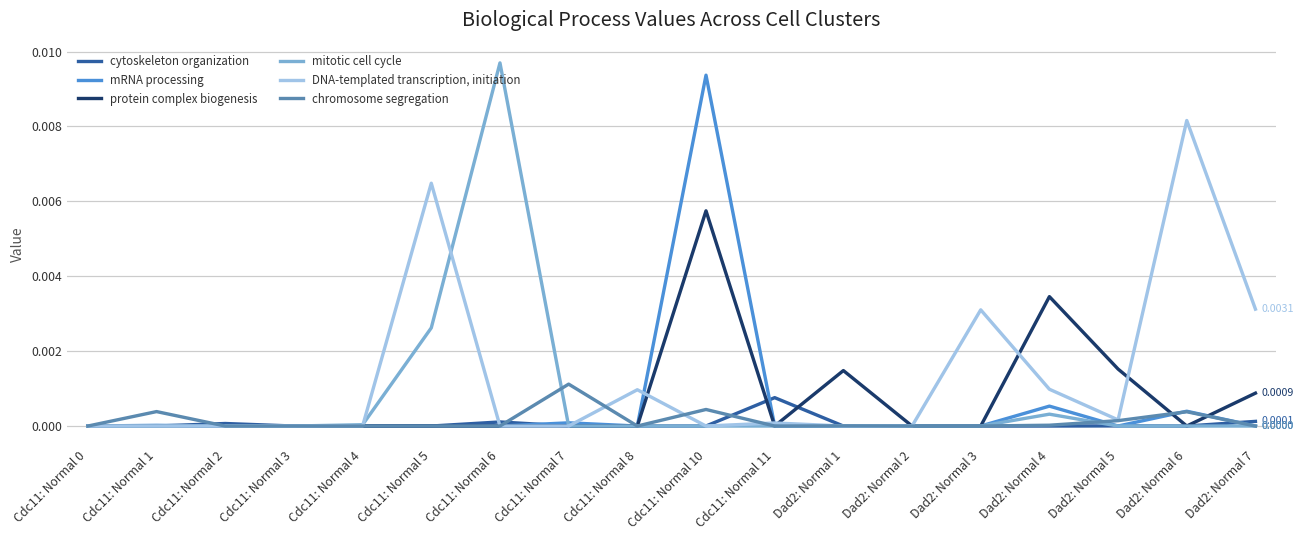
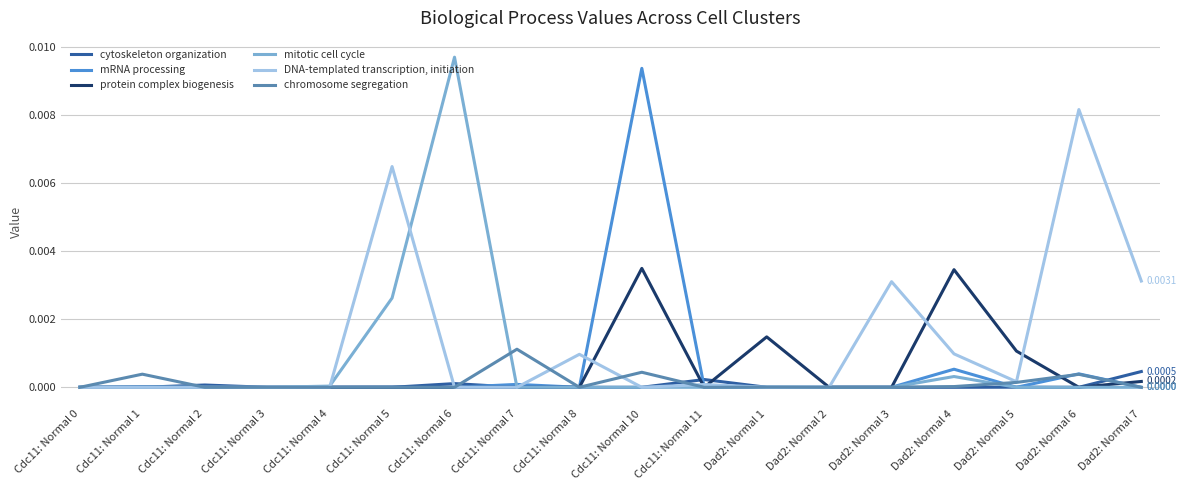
  {
    "cytoskeleton organization": {
-     "Cdc11: Normal 11": 0.0008,
-     "Dad2: Normal 7": 0.0001
+     "Cdc11: Normal 11": 0.0002,
+     "Dad2: Normal 7": 0.0005
    },
    "protein complex biogenesis": {
-     "Cdc11: Normal 10": 0.0057,
-     "Dad2: Normal 5": 0.0015,
-     "Dad2: Normal 7": 0.0009
+     "Cdc11: Normal 10": 0.0035,
+     "Dad2: Normal 5": 0.0011,
+     "Dad2: Normal 7": 0.0002
    }
  }
